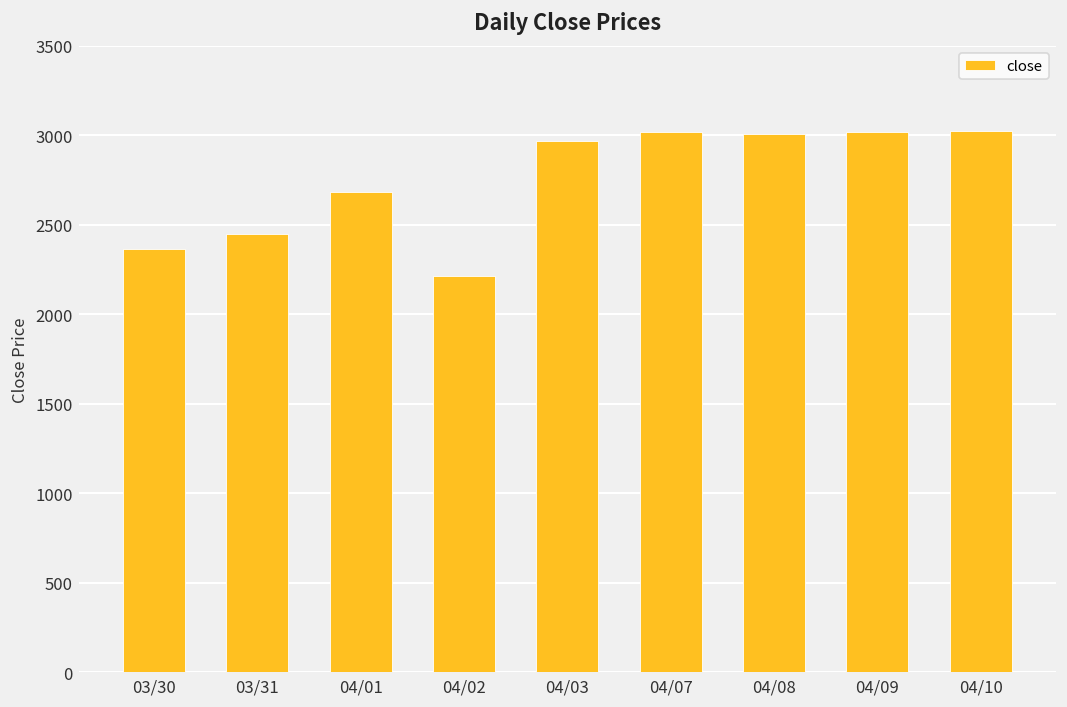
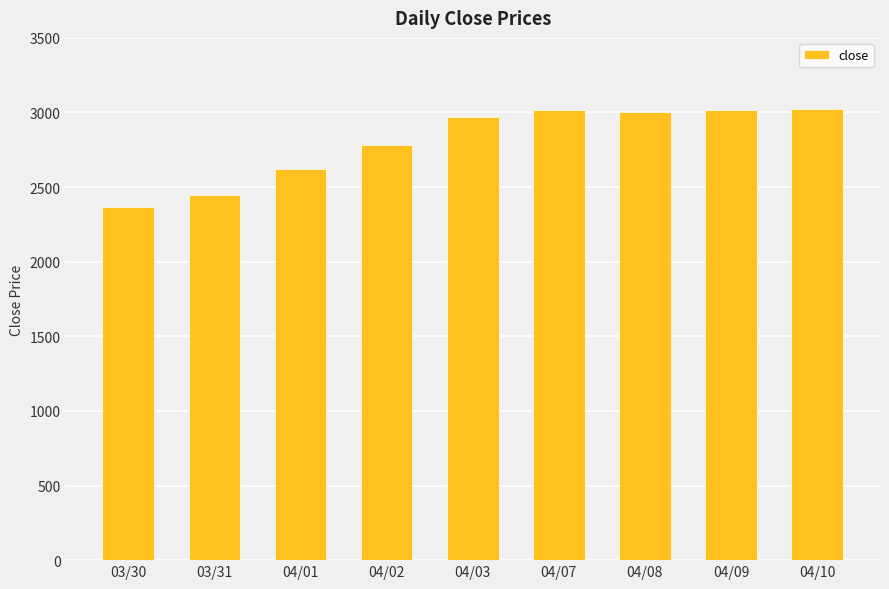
  {
    "03/30": 2370,
    "03/31": 2450,
-   "04/01": 2690,
-   "04/02": 2210,
+   "04/01": 2620,
+   "04/02": 2780,
    "04/03": 2970,
    "04/07": 3020,
    "04/08": 3010,
    "04/09": 3020,
    "04/10": 3020
  }
